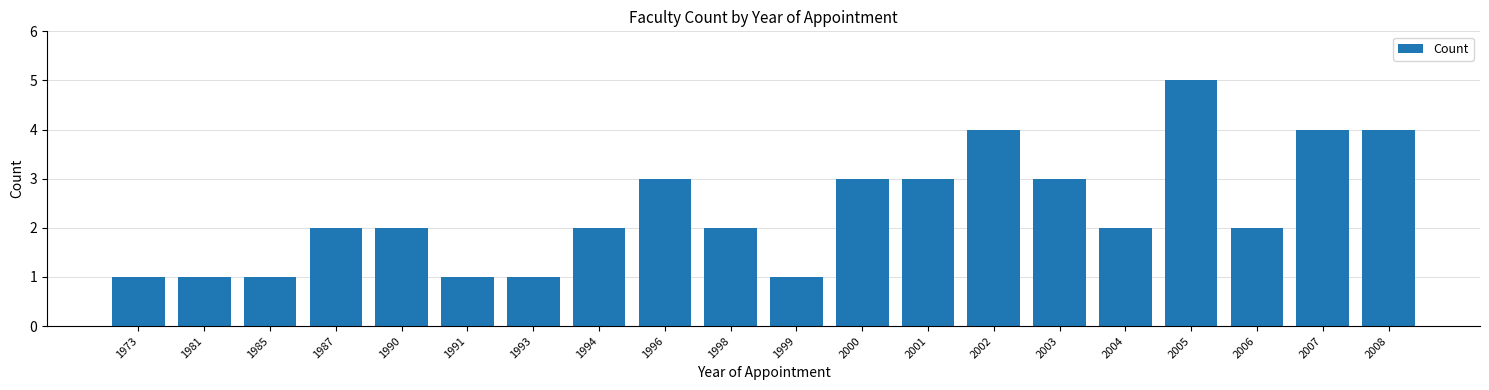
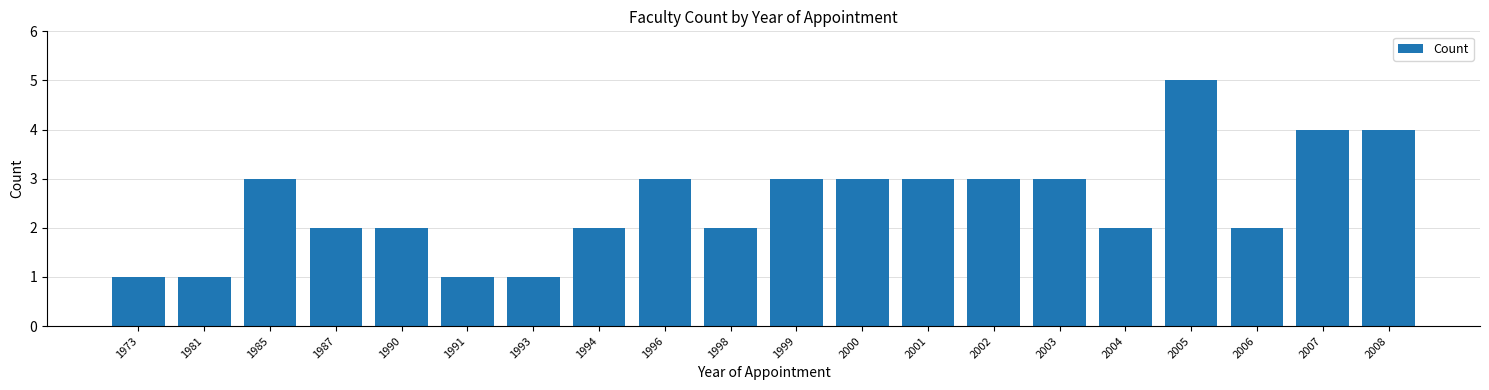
  {
    "1973": 1,
    "1981": 1,
-   "1985": 1,
+   "1985": 3,
    "1987": 2,
    "1990": 2,
    "1991": 1,
    "1993": 1,
    "1994": 2,
    "1996": 3,
    "1998": 2,
-   "1999": 1,
+   "1999": 3,
    "2000": 3,
    "2001": 3,
-   "2002": 4,
+   "2002": 3,
    "2003": 3,
    "2004": 2,
    "2005": 5,
    "2006": 2,
    "2007": 4,
    "2008": 4
  }
